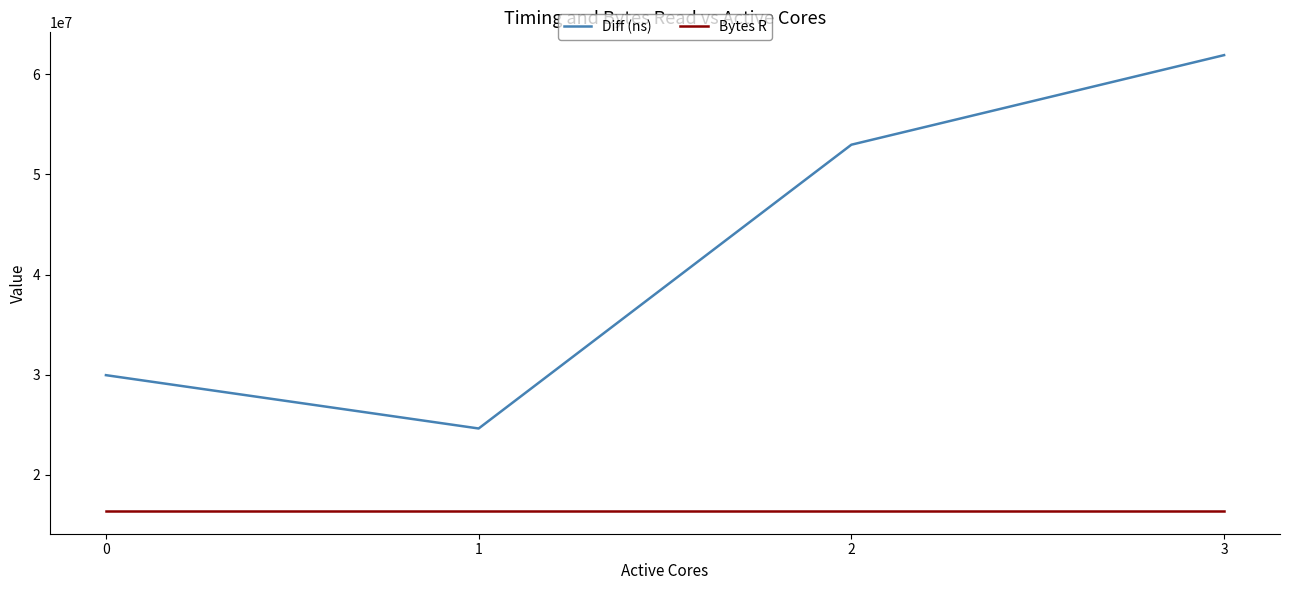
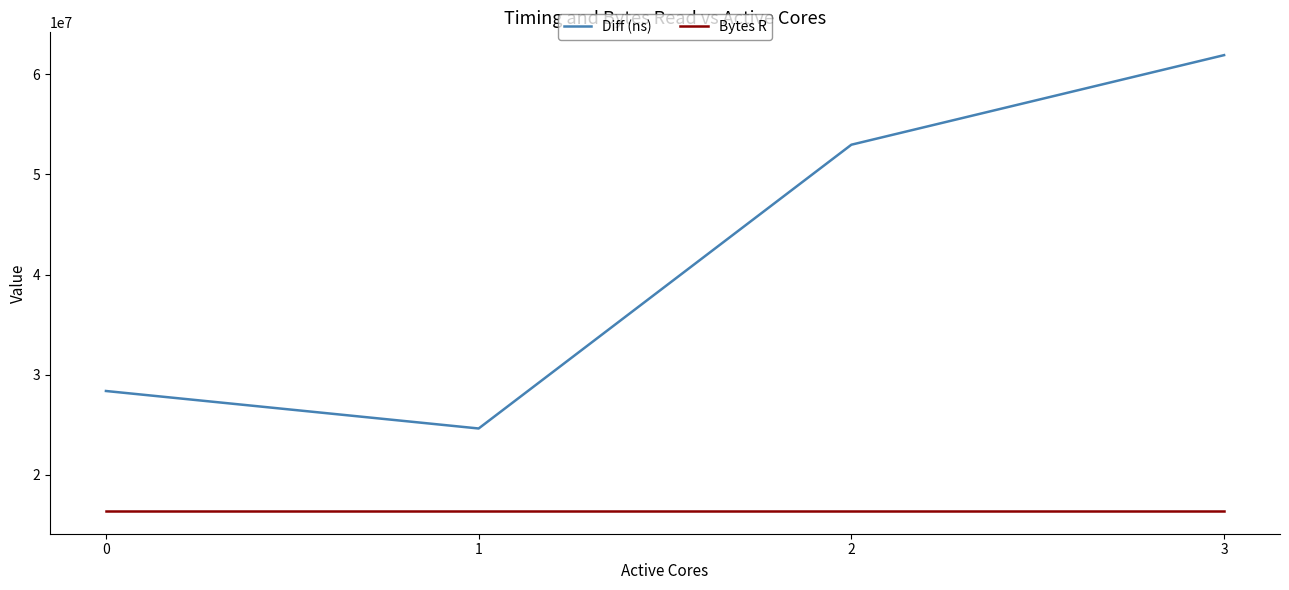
  {
    "Diff (ns)": {
-     "0": 29900000,
+     "0": 28400000,
      "1": 24600000,
      "2": 53000000,
      "3": 61900000
    },
    "Bytes R": {
      "0": 16400000,
      "1": 16400000,
      "2": 16400000,
      "3": 16400000
    }
  }
